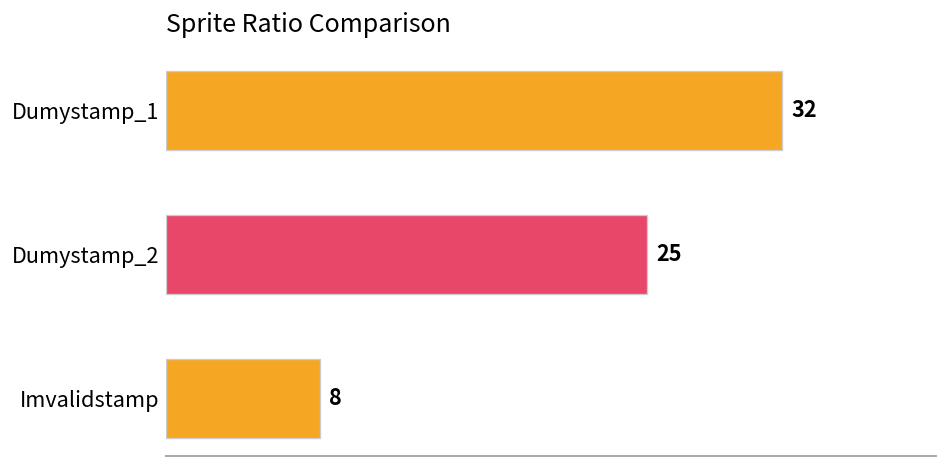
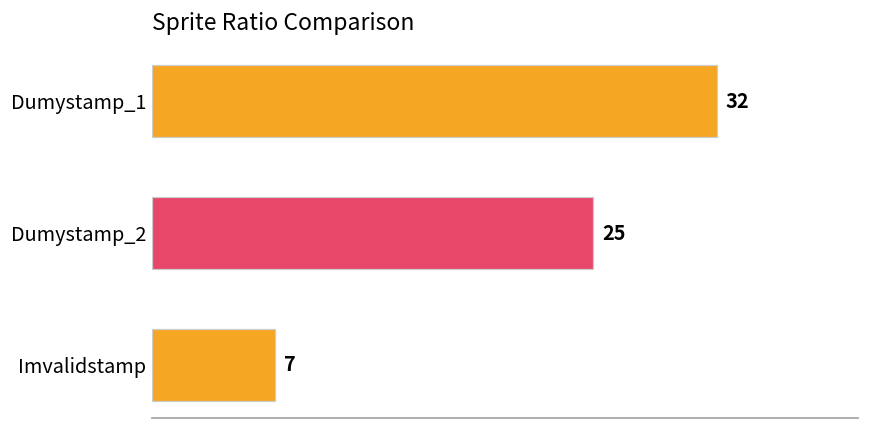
  {
    "Dumystamp_1": 32,
    "Dumystamp_2": 25,
-   "Imvalidstamp": 8
+   "Imvalidstamp": 7
  }
